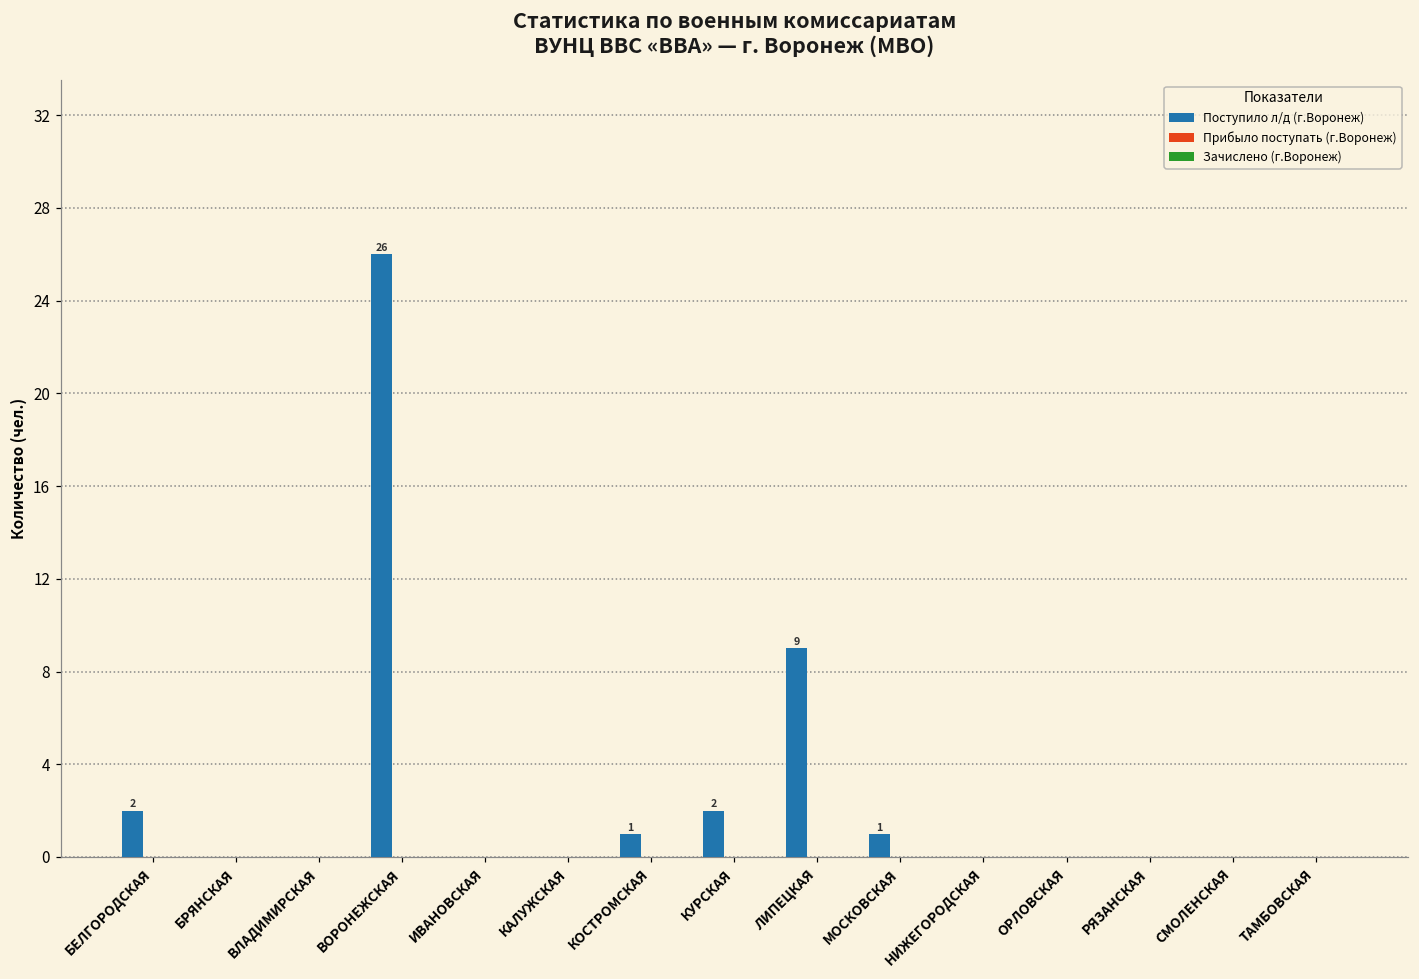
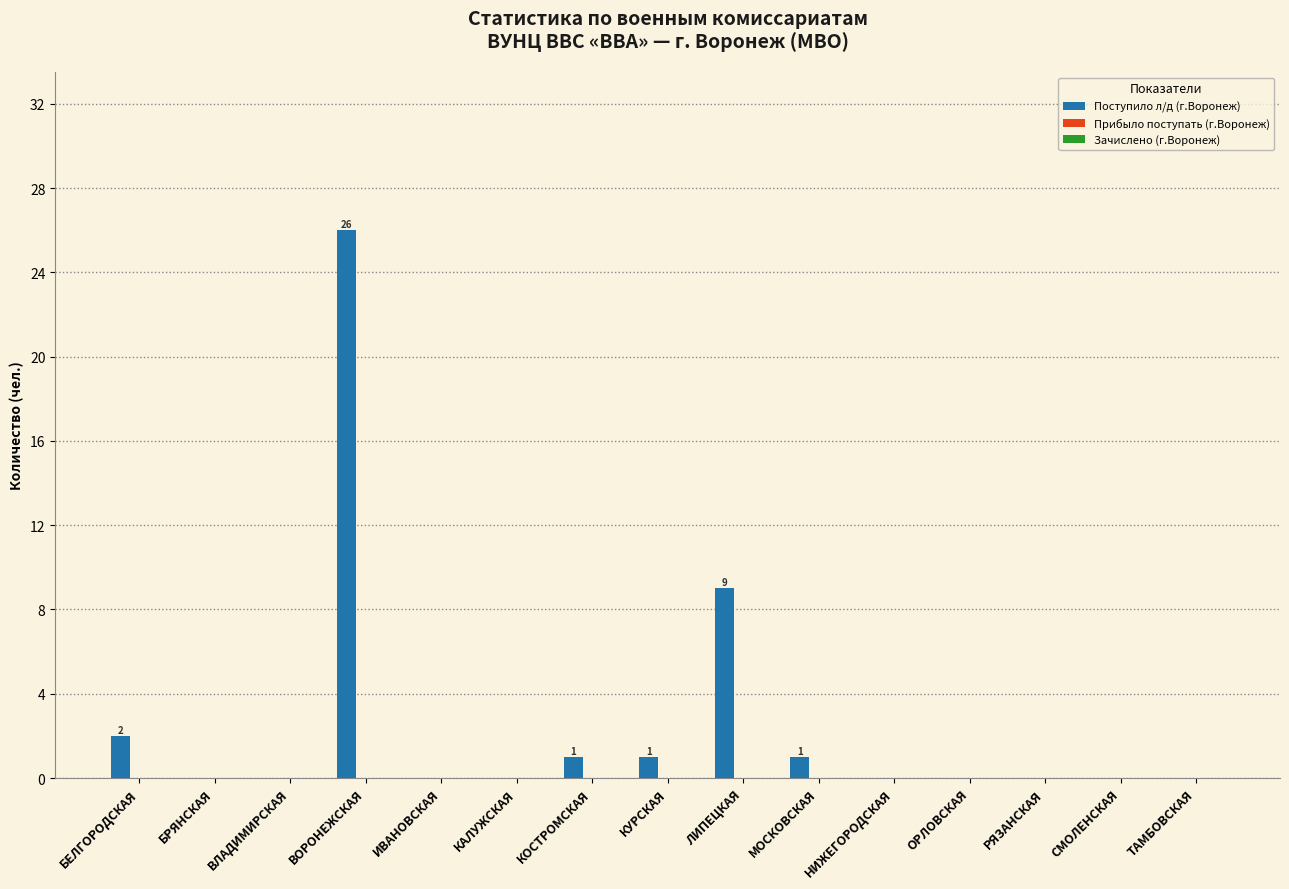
  {
    "Поступило л/д (г.Воронеж)": {
      "БЕЛГОРОДСКАЯ": 2,
      "ВОРОНЕЖСКАЯ": 26,
      "КОСТРОМСКАЯ": 1,
-     "КУРСКАЯ": 2,
+     "КУРСКАЯ": 1,
      "ЛИПЕЦКАЯ": 9,
      "МОСКОВСКАЯ": 1
    },
    "Прибыло поступать (г.Воронеж)": {
      "БЕЛГОРОДСКАЯ": 0.0,
      "БРЯНСКАЯ": 0.0,
      "ВЛАДИМИРСКАЯ": 0.0,
      "ВОРОНЕЖСКАЯ": 0.0,
      "ИВАНОВСКАЯ": 0.0,
      "КАЛУЖСКАЯ": 0.0,
      "КОСТРОМСКАЯ": 0.0,
      "КУРСКАЯ": 0.0,
      "ЛИПЕЦКАЯ": 0.0,
      "МОСКОВСКАЯ": 0.0,
      "НИЖЕГОРОДСКАЯ": 0.0,
      "ОРЛОВСКАЯ": 0.0,
      "РЯЗАНСКАЯ": 0.0,
      "СМОЛЕНСКАЯ": 0.0,
      "ТАМБОВСКАЯ": 0.0
    },
    "Зачислено (г.Воронеж)": {
      "БЕЛГОРОДСКАЯ": 0.0,
      "БРЯНСКАЯ": 0.0,
      "ВЛАДИМИРСКАЯ": 0.0,
      "ВОРОНЕЖСКАЯ": 0.0,
      "ИВАНОВСКАЯ": 0.0,
      "КАЛУЖСКАЯ": 0.0,
      "КОСТРОМСКАЯ": 0.0,
      "КУРСКАЯ": 0.0,
      "ЛИПЕЦКАЯ": 0.0,
      "МОСКОВСКАЯ": 0.0,
      "НИЖЕГОРОДСКАЯ": 0.0,
      "ОРЛОВСКАЯ": 0.0,
      "РЯЗАНСКАЯ": 0.0,
      "СМОЛЕНСКАЯ": 0.0,
      "ТАМБОВСКАЯ": 0.0
    }
  }
